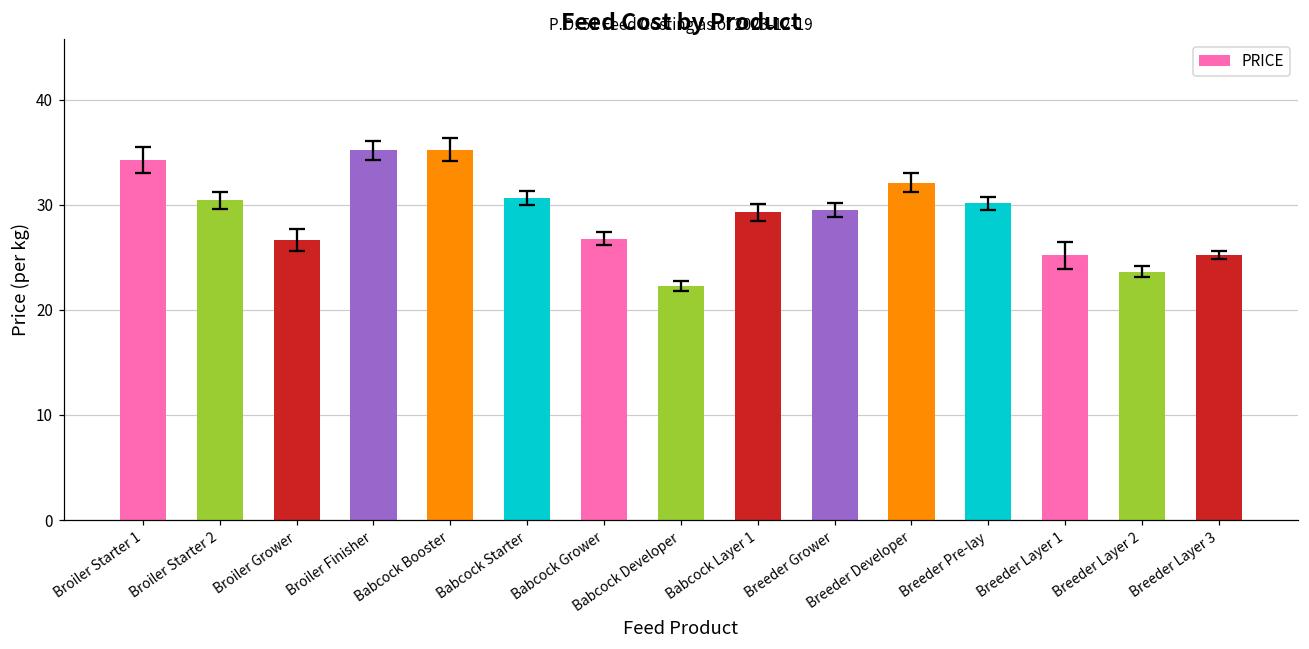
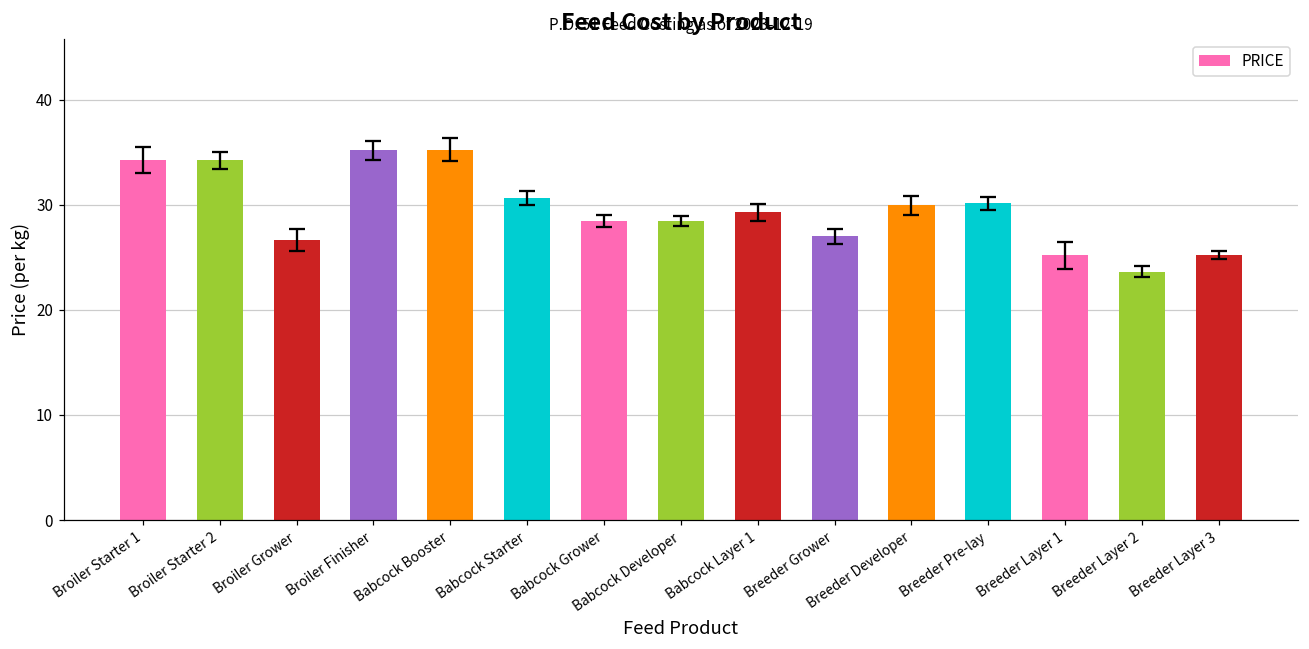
  {
    "PRICE": {
      "Broiler Starter 1": 34,
-     "Broiler Starter 2": 30,
+     "Broiler Starter 2": 34,
      "Broiler Grower": 27,
      "Broiler Finisher": 35,
      "Babcock Booster": 35,
      "Babcock Starter": 31,
-     "Babcock Grower": 27,
-     "Babcock Developer": 22,
+     "Babcock Grower": 28,
+     "Babcock Developer": 28,
      "Babcock Layer 1": 29,
-     "Breeder Grower": 30,
-     "Breeder Developer": 32,
+     "Breeder Grower": 27,
+     "Breeder Developer": 30,
      "Breeder Pre-lay": 30,
      "Breeder Layer 1": 25,
      "Breeder Layer 2": 24,
      "Breeder Layer 3": 25
    }
  }
